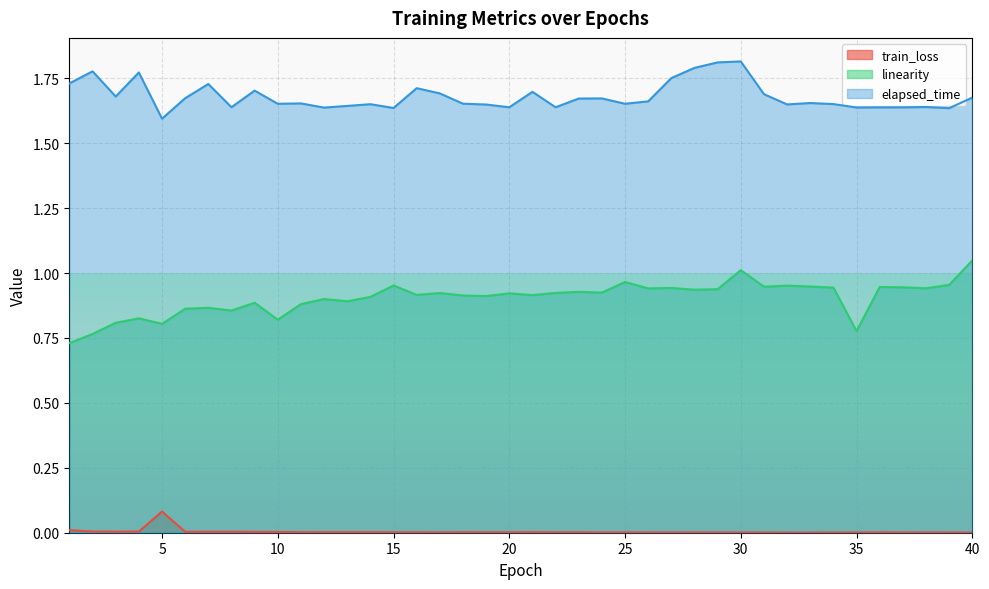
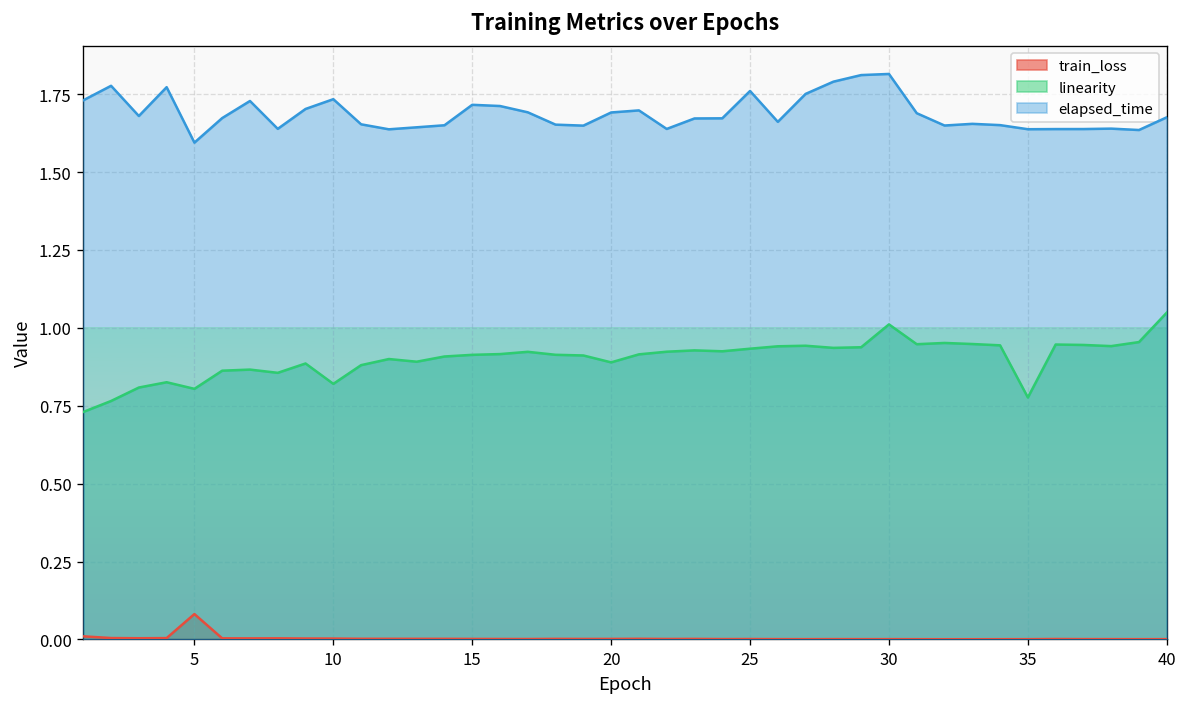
  {
    "train_loss": {
      "5": 0.08,
      "10": 0.00,
      "15": 0.00,
      "20": 0.00,
      "25": 0.00,
      "30": 0.00,
      "35": 0.00,
      "40": 0.00
    },
    "linearity": {
      "5": 0.80,
      "10": 0.82,
-     "15": 0.95,
-     "20": 0.92,
-     "25": 0.97,
+     "15": 0.91,
+     "20": 0.89,
+     "25": 0.93,
      "30": 1.01,
      "35": 0.78,
      "40": 1.05
    },
    "elapsed_time": {
      "5": 1.59,
-     "10": 1.65,
-     "15": 1.64,
-     "20": 1.64,
-     "25": 1.65,
+     "10": 1.73,
+     "15": 1.72,
+     "20": 1.69,
+     "25": 1.76,
      "30": 1.81,
      "35": 1.64,
      "40": 1.68
    }
  }
